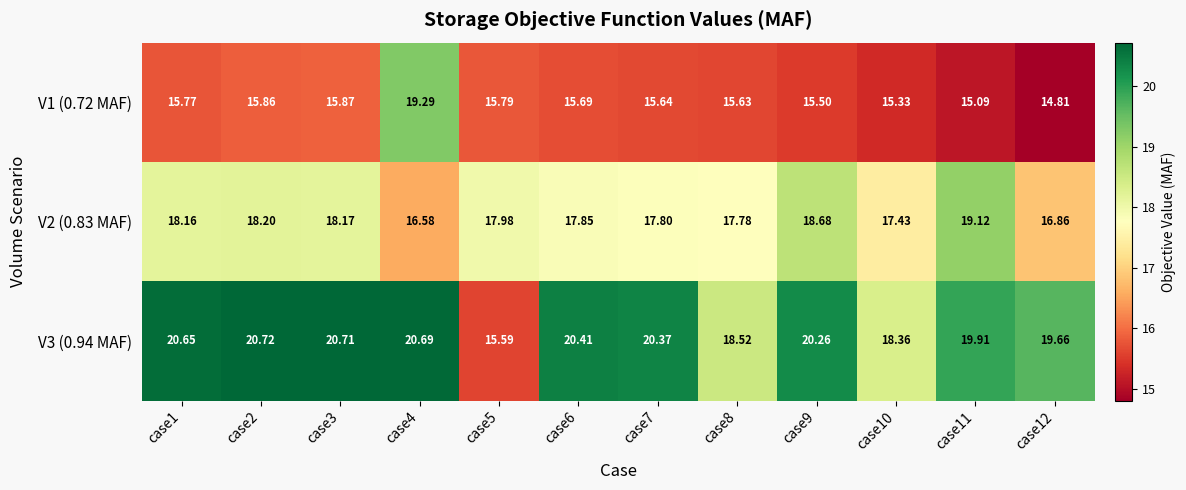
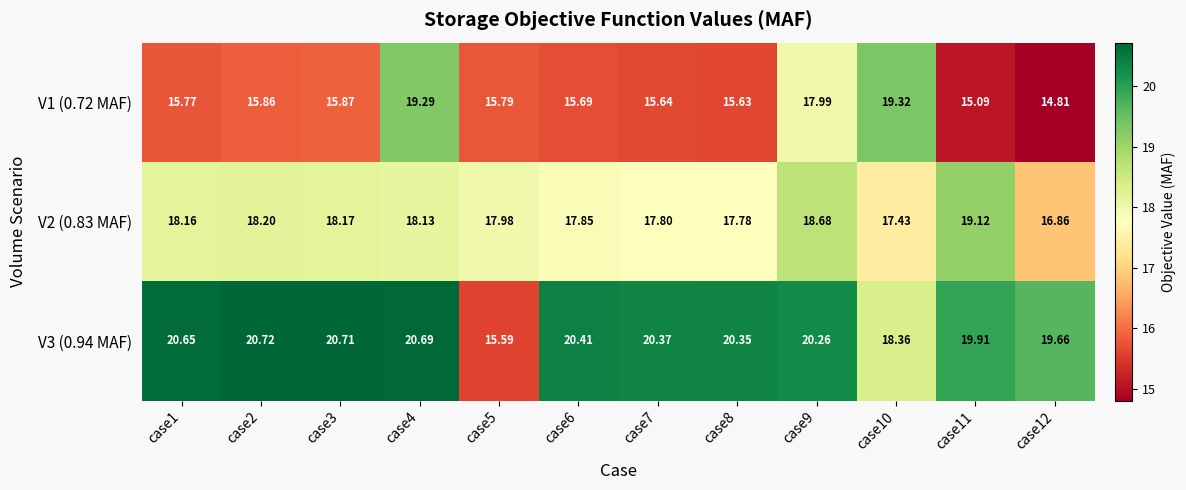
  {
    "V1 (0.72 MAF)": {
      "case1": 15.77,
      "case2": 15.86,
      "case3": 15.87,
      "case4": 19.29,
      "case5": 15.79,
      "case6": 15.69,
      "case7": 15.64,
      "case8": 15.63,
-     "case9": 15.50,
-     "case10": 15.33,
+     "case9": 17.99,
+     "case10": 19.32,
      "case11": 15.09,
      "case12": 14.81
    },
    "V2 (0.83 MAF)": {
      "case1": 18.16,
      "case2": 18.20,
      "case3": 18.17,
-     "case4": 16.58,
+     "case4": 18.13,
      "case5": 17.98,
      "case6": 17.85,
      "case7": 17.80,
      "case8": 17.78,
      "case9": 18.68,
      "case10": 17.43,
      "case11": 19.12,
      "case12": 16.86
    },
    "V3 (0.94 MAF)": {
      "case1": 20.65,
      "case2": 20.72,
      "case3": 20.71,
      "case4": 20.69,
      "case5": 15.59,
      "case6": 20.41,
      "case7": 20.37,
-     "case8": 18.52,
+     "case8": 20.35,
      "case9": 20.26,
      "case10": 18.36,
      "case11": 19.91,
      "case12": 19.66
    }
  }
